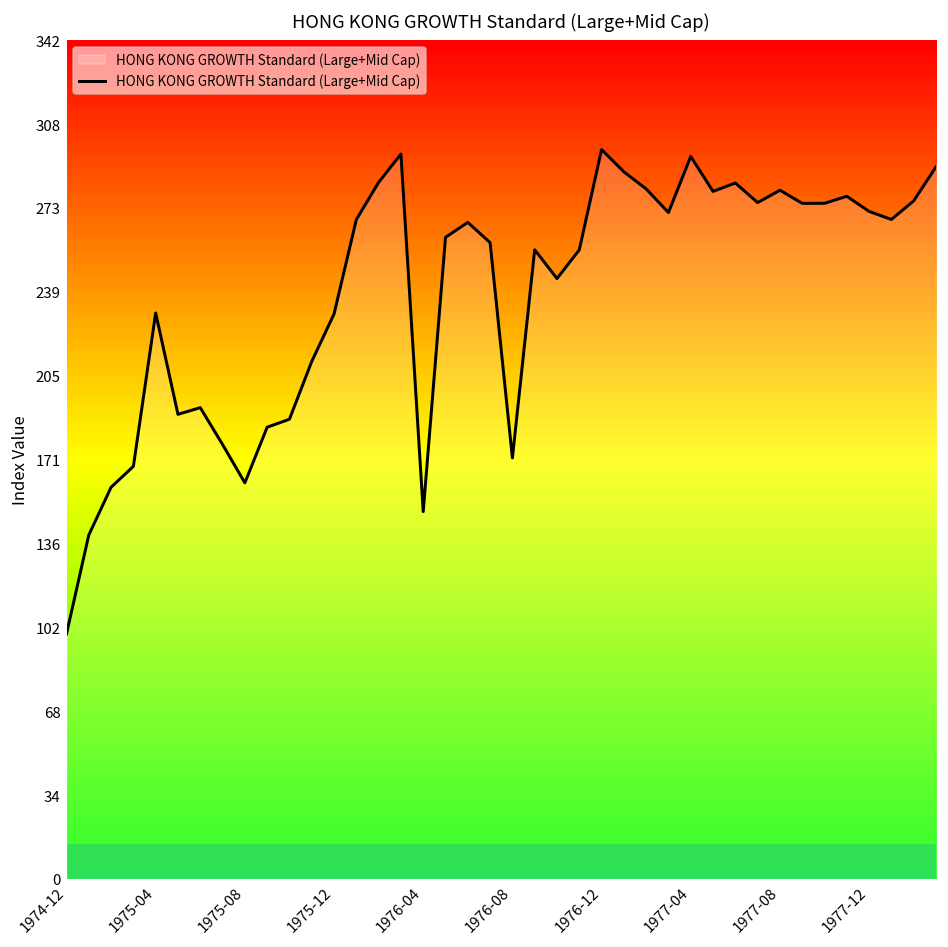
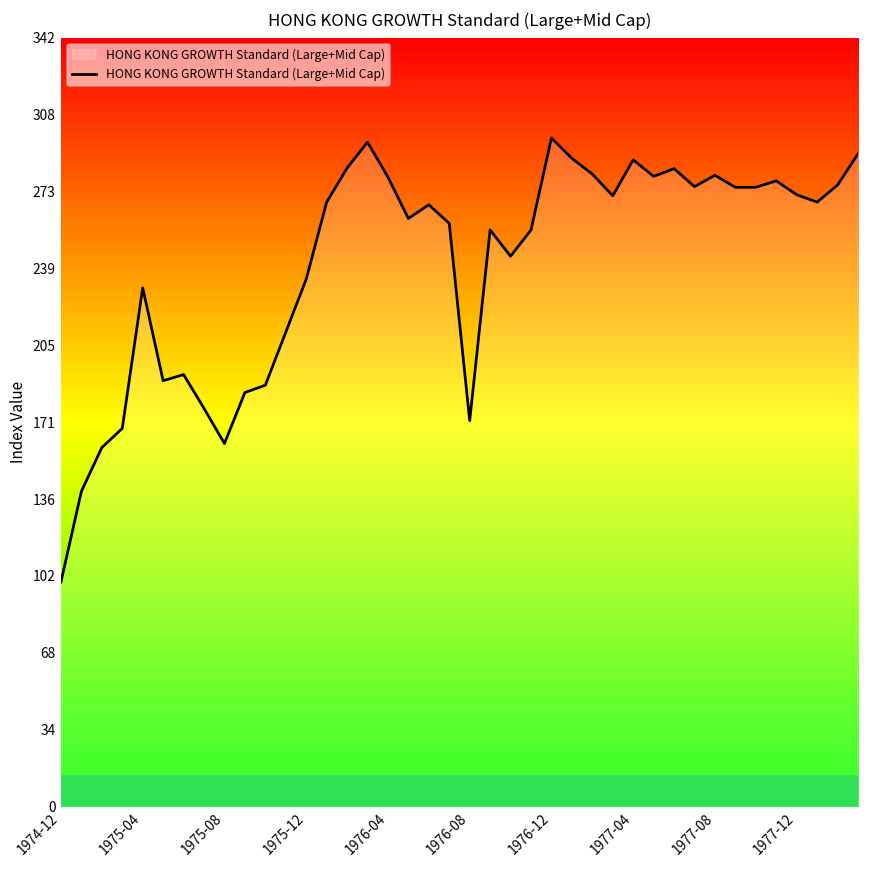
  {
    "1974-12": 100,
    "1975-04": 231,
    "1975-08": 162,
-   "1975-12": 231,
-   "1976-04": 150,
+   "1975-12": 235,
+   "1976-04": 280,
    "1976-08": 172,
    "1976-12": 298,
-   "1977-04": 295,
+   "1977-04": 288,
    "1977-08": 281,
    "1977-12": 272
  }
